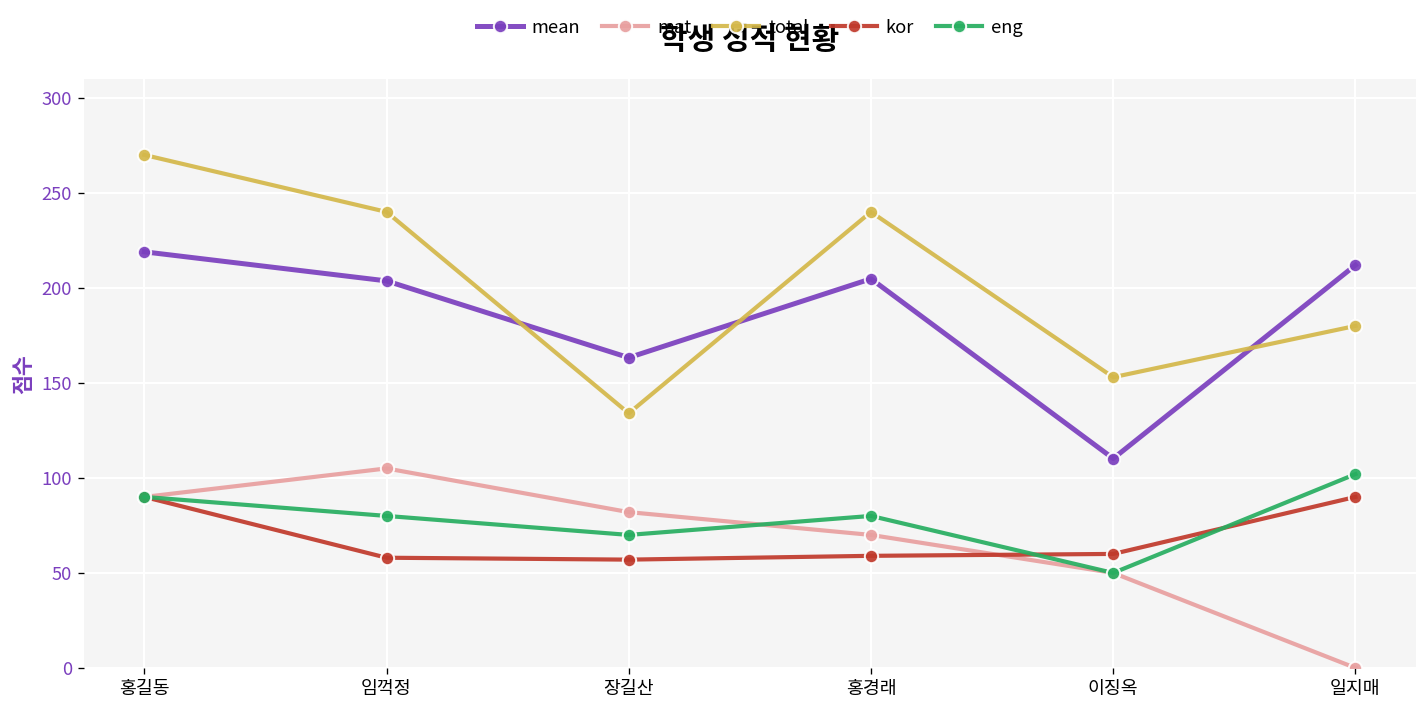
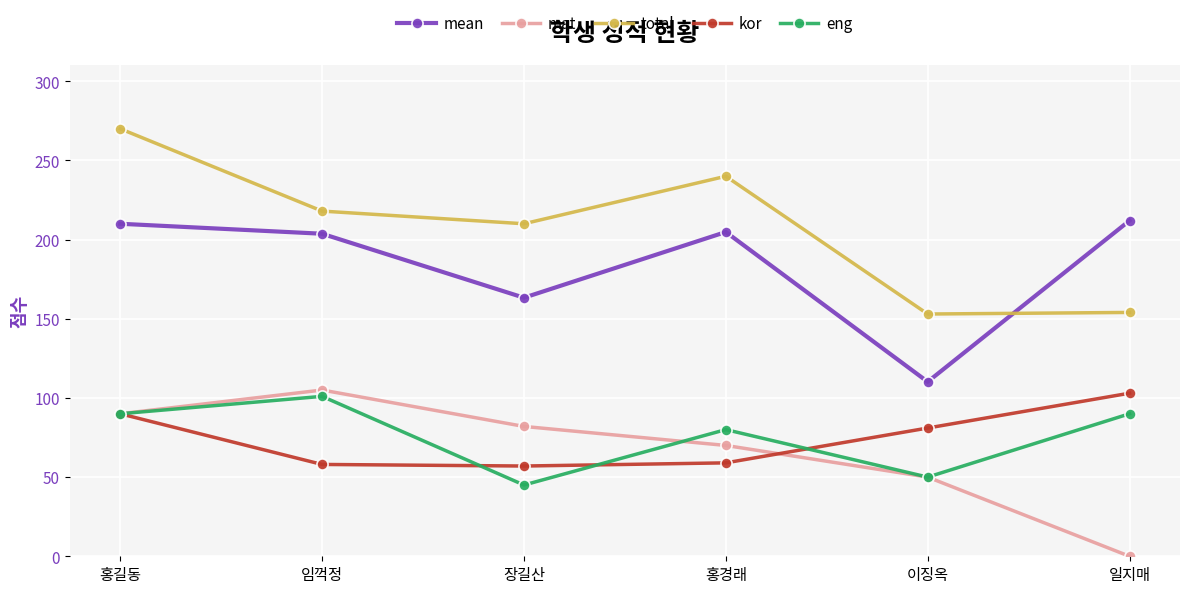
  {
    "mean": {
-     "홍길동": 219,
+     "홍길동": 210,
      "임꺽정": 204,
      "장길산": 163,
      "홍경래": 205,
      "이징옥": 110,
      "일지매": 212
    },
    "mat": {
      "임꺽정": 105,
      "장길산": 82,
      "홍경래": 70,
      "일지매": 0
    },
    "total": {
      "홍길동": 270,
-     "임꺽정": 240,
-     "장길산": 134,
+     "임꺽정": 218,
+     "장길산": 210,
      "홍경래": 240,
      "이징옥": 153,
-     "일지매": 180
+     "일지매": 154
    },
    "kor": {
      "임꺽정": 58,
      "장길산": 57,
      "홍경래": 59,
-     "이징옥": 60,
-     "일지매": 90
+     "이징옥": 81,
+     "일지매": 103
    },
    "eng": {
-     "임꺽정": 80,
-     "장길산": 70,
+     "임꺽정": 101,
+     "장길산": 45,
      "홍경래": 80,
-     "일지매": 102
+     "일지매": 90
    }
  }
